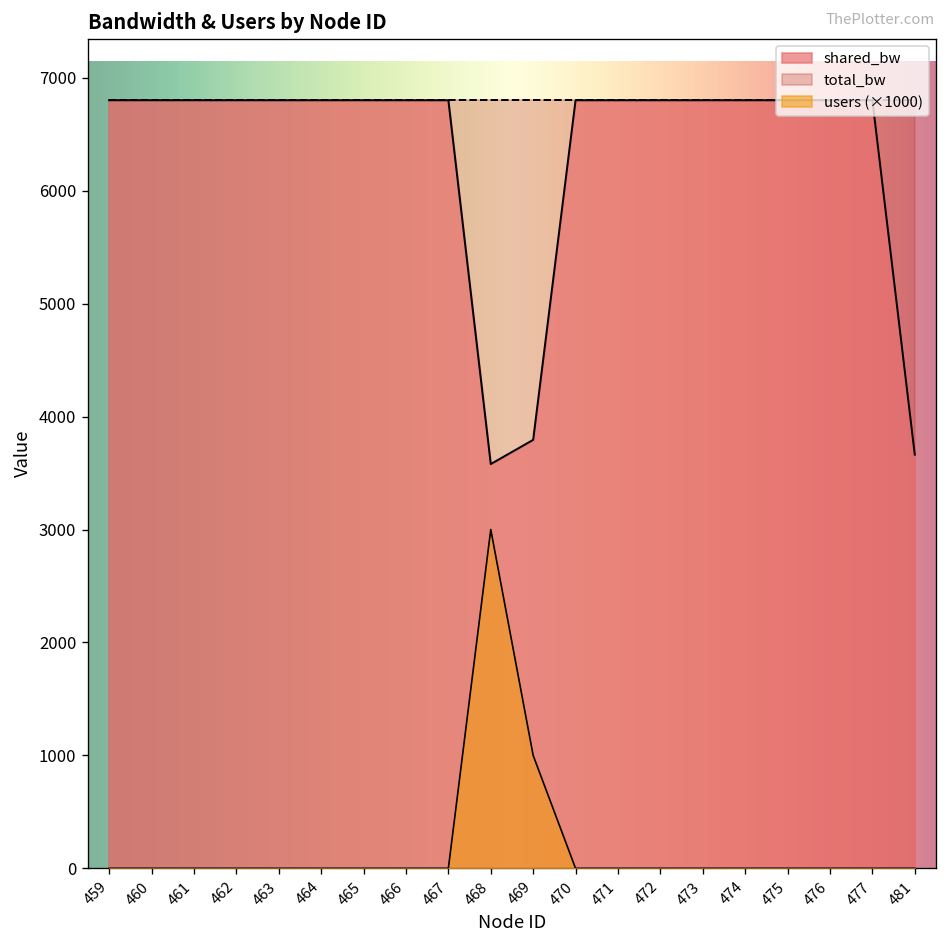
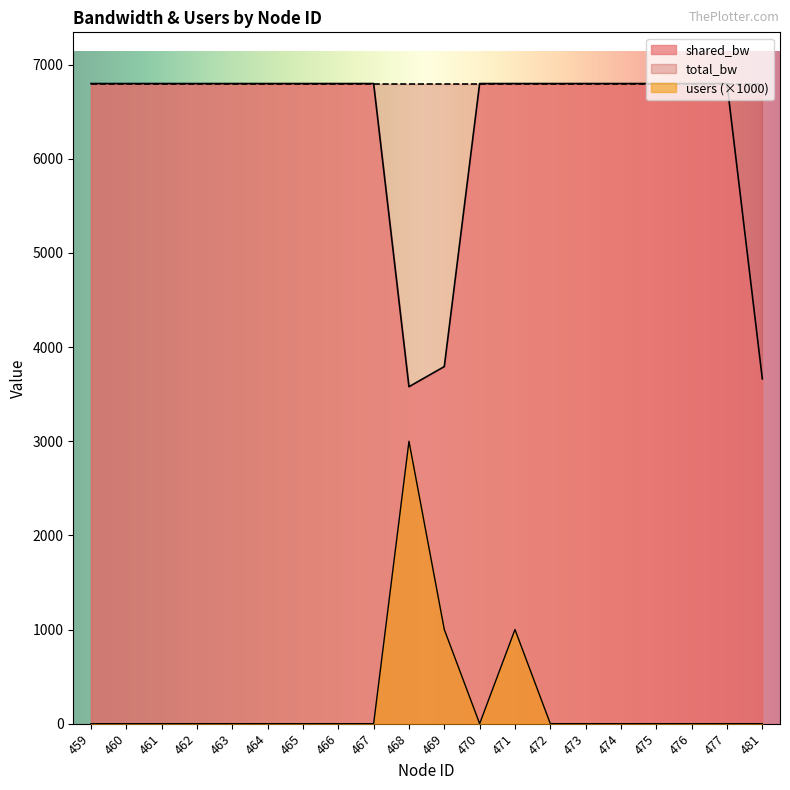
  {
    "shared_bw": {
      "468": 3600,
      "469": 3800,
      "481": 3700
    },
    "total_bw": {
      "468": 6800,
      "469": 6800
    },
    "users (×1000)": {
      "459": 0,
      "460": 0,
      "461": 0,
      "462": 0,
      "463": 0,
      "464": 0,
      "465": 0,
      "466": 0,
      "467": 0,
      "468": 3000,
      "469": 1000,
      "470": 0,
-     "471": 0,
+     "471": 1000,
      "472": 0,
      "473": 0,
      "474": 0,
      "475": 0,
      "476": 0,
      "477": 0,
      "481": 0
    }
  }
